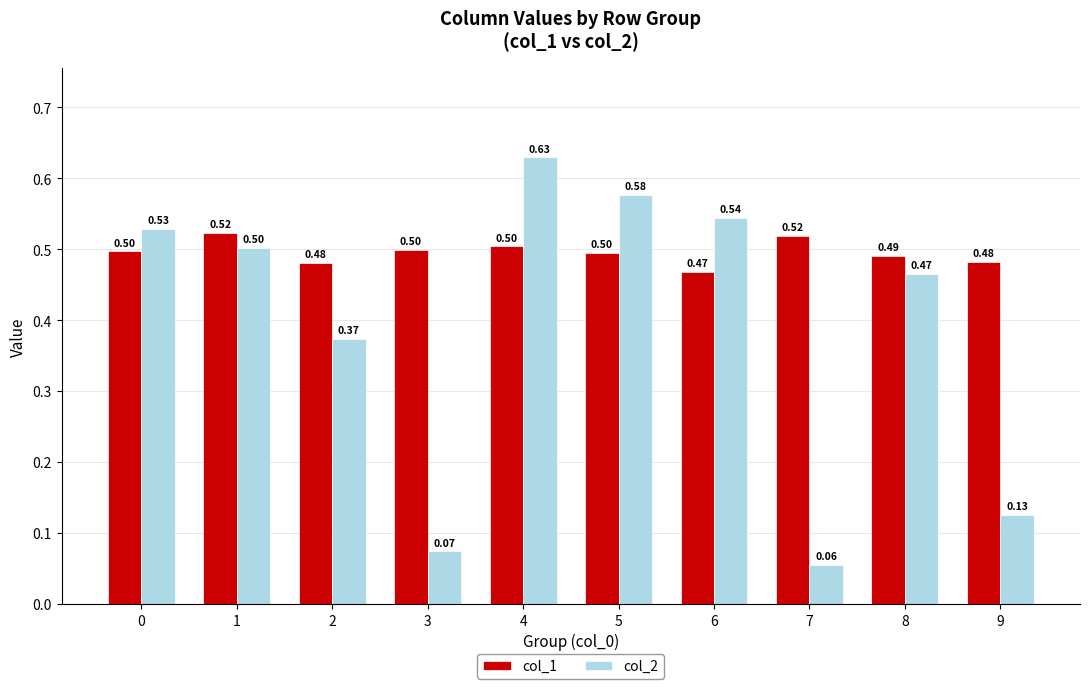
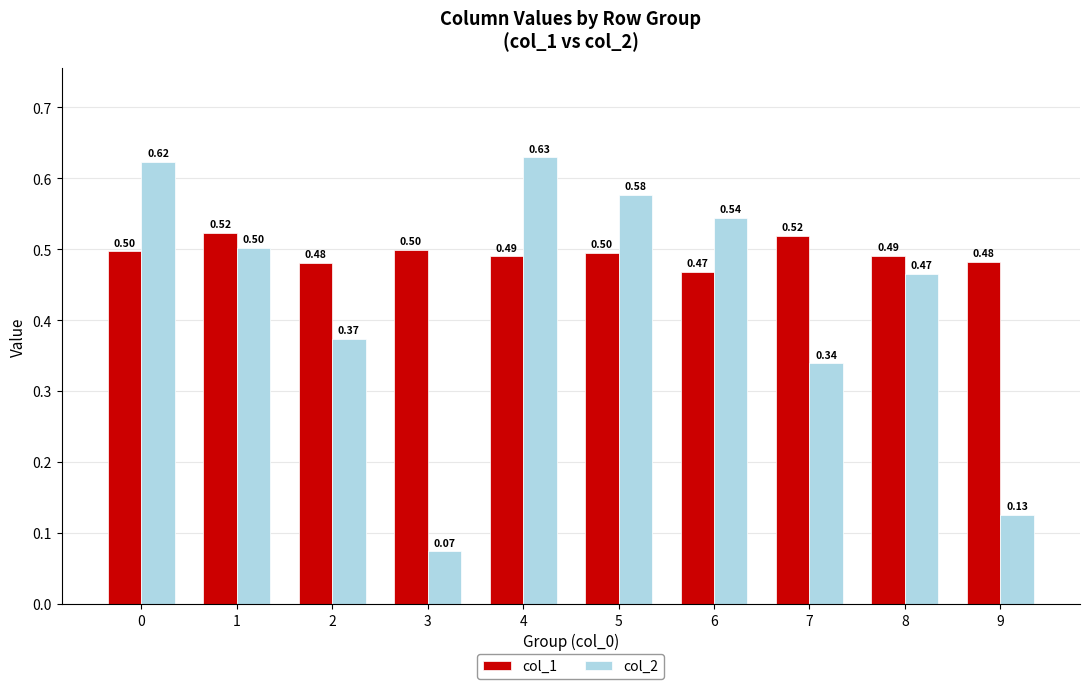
  {
    "col_1": {
      "0": 0.50,
      "1": 0.52,
      "2": 0.48,
      "3": 0.50,
-     "4": 0.50,
+     "4": 0.49,
      "5": 0.50,
      "6": 0.47,
      "7": 0.52,
      "8": 0.49,
      "9": 0.48
    },
    "col_2": {
-     "0": 0.53,
+     "0": 0.62,
      "1": 0.50,
      "2": 0.37,
      "3": 0.07,
      "4": 0.63,
      "5": 0.58,
      "6": 0.54,
-     "7": 0.06,
+     "7": 0.34,
      "8": 0.47,
      "9": 0.13
    }
  }
